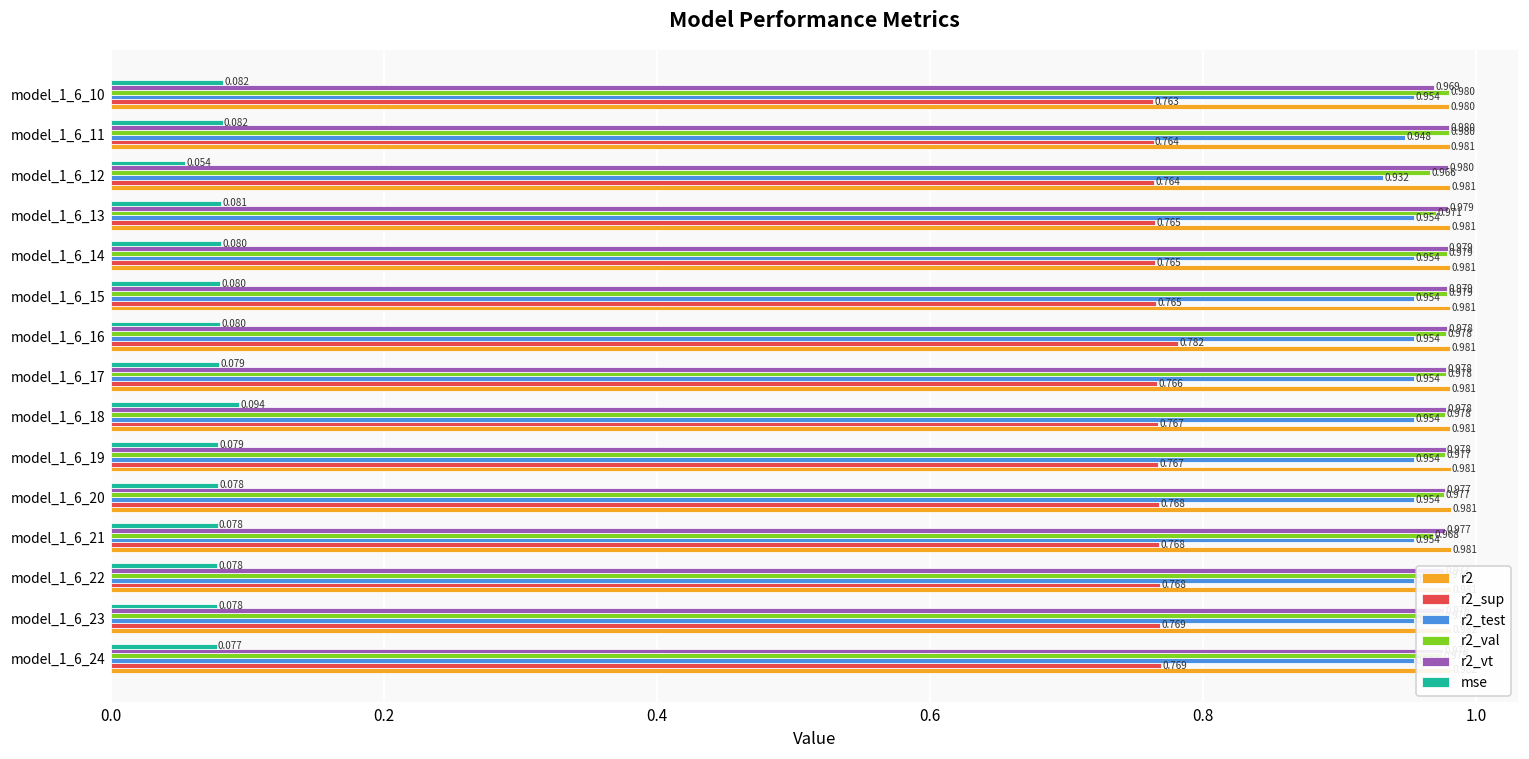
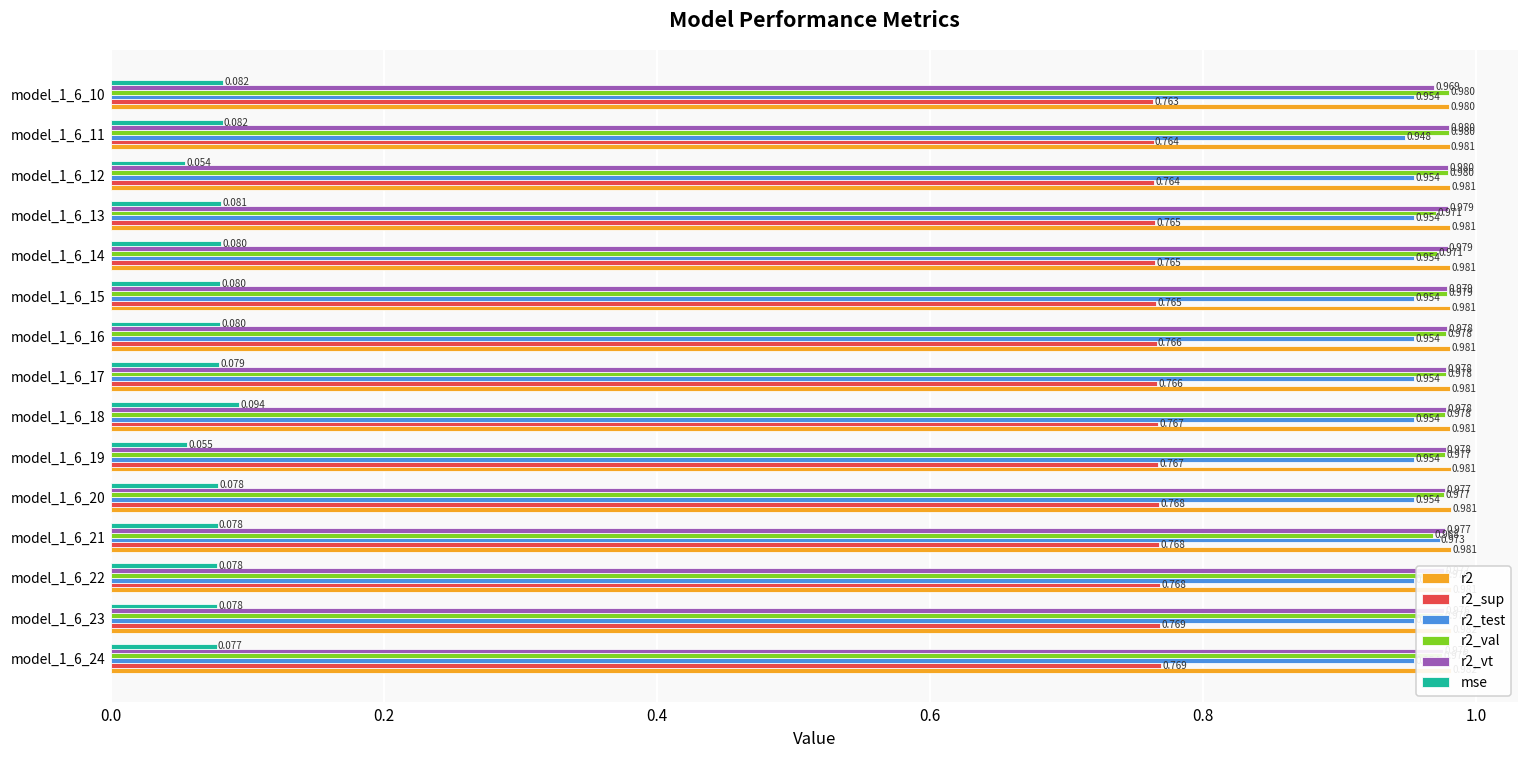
  {
    "r2": {
      "model_1_6_10": 0.980,
      "model_1_6_11": 0.981,
      "model_1_6_12": 0.981,
      "model_1_6_13": 0.981,
      "model_1_6_14": 0.981,
      "model_1_6_15": 0.981,
      "model_1_6_16": 0.981,
      "model_1_6_17": 0.981,
      "model_1_6_18": 0.981,
      "model_1_6_19": 0.981,
      "model_1_6_20": 0.981,
      "model_1_6_21": 0.981
    },
    "r2_sup": {
      "model_1_6_10": 0.763,
      "model_1_6_11": 0.764,
      "model_1_6_12": 0.764,
      "model_1_6_13": 0.765,
      "model_1_6_14": 0.765,
      "model_1_6_15": 0.765,
-     "model_1_6_16": 0.782,
+     "model_1_6_16": 0.766,
      "model_1_6_17": 0.766,
      "model_1_6_18": 0.767,
      "model_1_6_19": 0.767,
      "model_1_6_20": 0.768,
      "model_1_6_21": 0.768,
      "model_1_6_22": 0.768,
      "model_1_6_23": 0.769,
      "model_1_6_24": 0.769
    },
    "r2_test": {
      "model_1_6_10": 0.954,
      "model_1_6_11": 0.948,
-     "model_1_6_12": 0.932,
+     "model_1_6_12": 0.954,
      "model_1_6_13": 0.954,
      "model_1_6_14": 0.954,
      "model_1_6_15": 0.954,
      "model_1_6_16": 0.954,
      "model_1_6_17": 0.954,
      "model_1_6_18": 0.954,
      "model_1_6_19": 0.954,
      "model_1_6_20": 0.954,
-     "model_1_6_21": 0.954
+     "model_1_6_21": 0.973
    },
    "r2_val": {
-     "model_1_6_12": 0.966,
-     "model_1_6_14": 0.979
+     "model_1_6_12": 0.980,
+     "model_1_6_14": 0.971
    },
    "r2_vt": {
      "model_1_6_12": 0.980
    },
    "mse": {
      "model_1_6_10": 0.082,
      "model_1_6_11": 0.082,
      "model_1_6_12": 0.054,
      "model_1_6_13": 0.081,
      "model_1_6_14": 0.080,
      "model_1_6_15": 0.080,
      "model_1_6_16": 0.080,
      "model_1_6_17": 0.079,
      "model_1_6_18": 0.094,
-     "model_1_6_19": 0.079,
+     "model_1_6_19": 0.055,
      "model_1_6_20": 0.078,
      "model_1_6_21": 0.078,
      "model_1_6_22": 0.078,
      "model_1_6_23": 0.078,
      "model_1_6_24": 0.077
    }
  }
